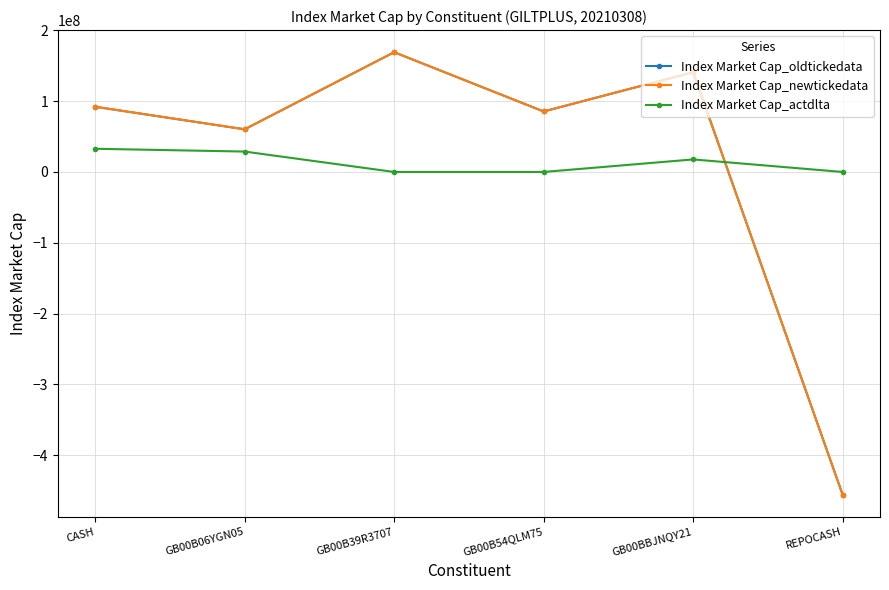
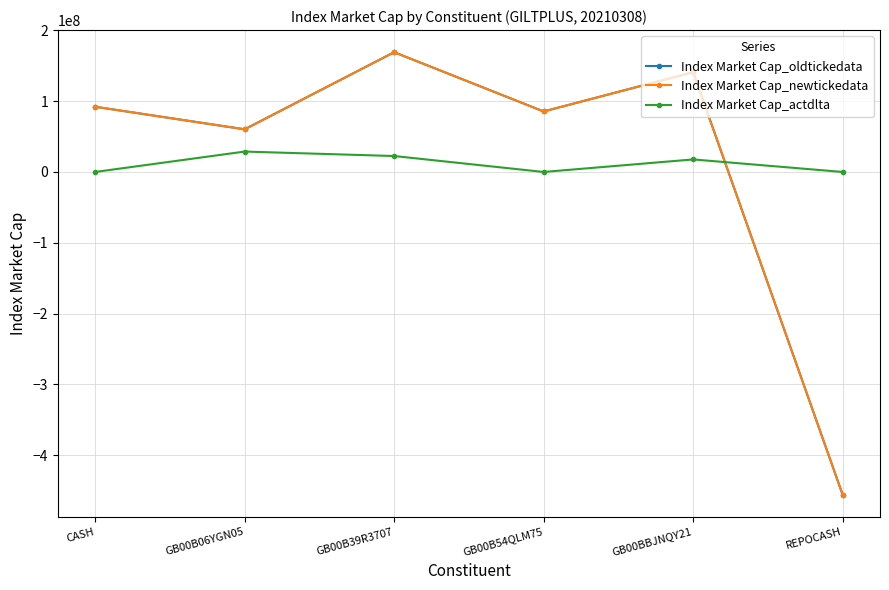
  {
    "Index Market Cap_newtickedata": {
      "CASH": 90000000,
      "GB00B06YGN05": 60000000,
      "GB00B39R3707": 170000000,
      "GB00B54QLM75": 90000000,
      "REPOCASH": -460000000
    },
    "Index Market Cap_actdlta": {
-     "CASH": 30000000,
+     "CASH": 0,
      "GB00B06YGN05": 30000000,
-     "GB00B39R3707": 0,
+     "GB00B39R3707": 20000000,
      "GB00B54QLM75": 0,
      "GB00BBJNQY21": 20000000,
      "REPOCASH": 0
    }
  }
